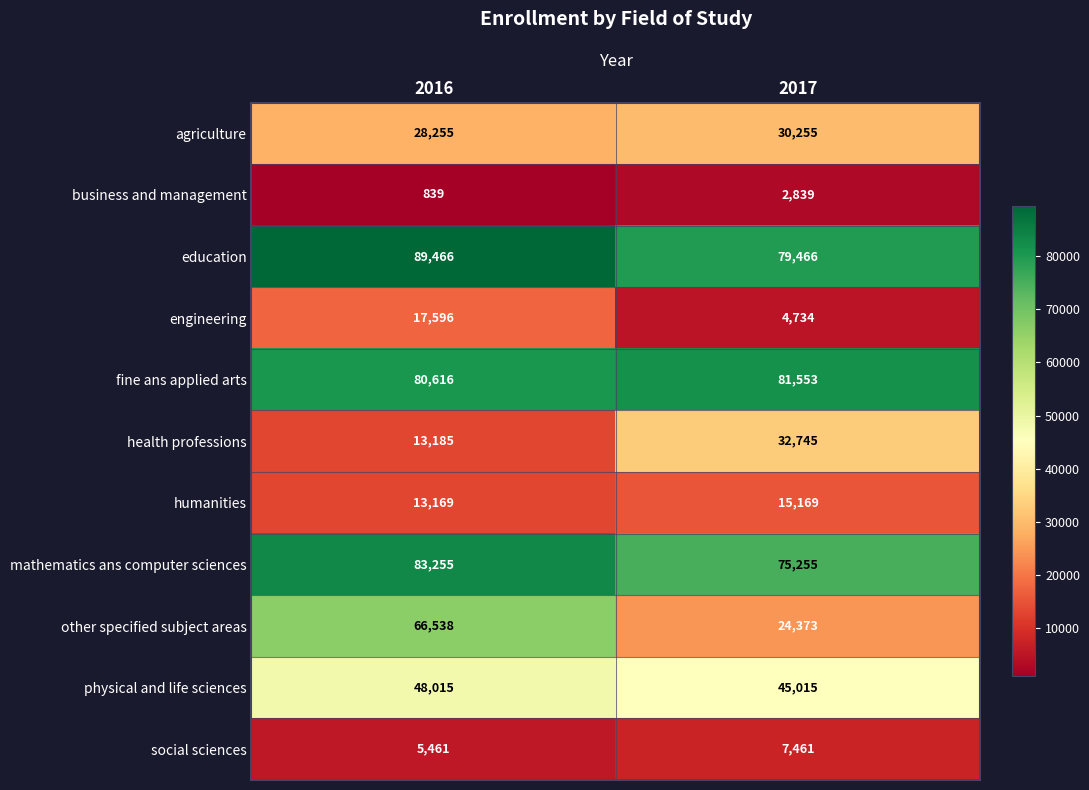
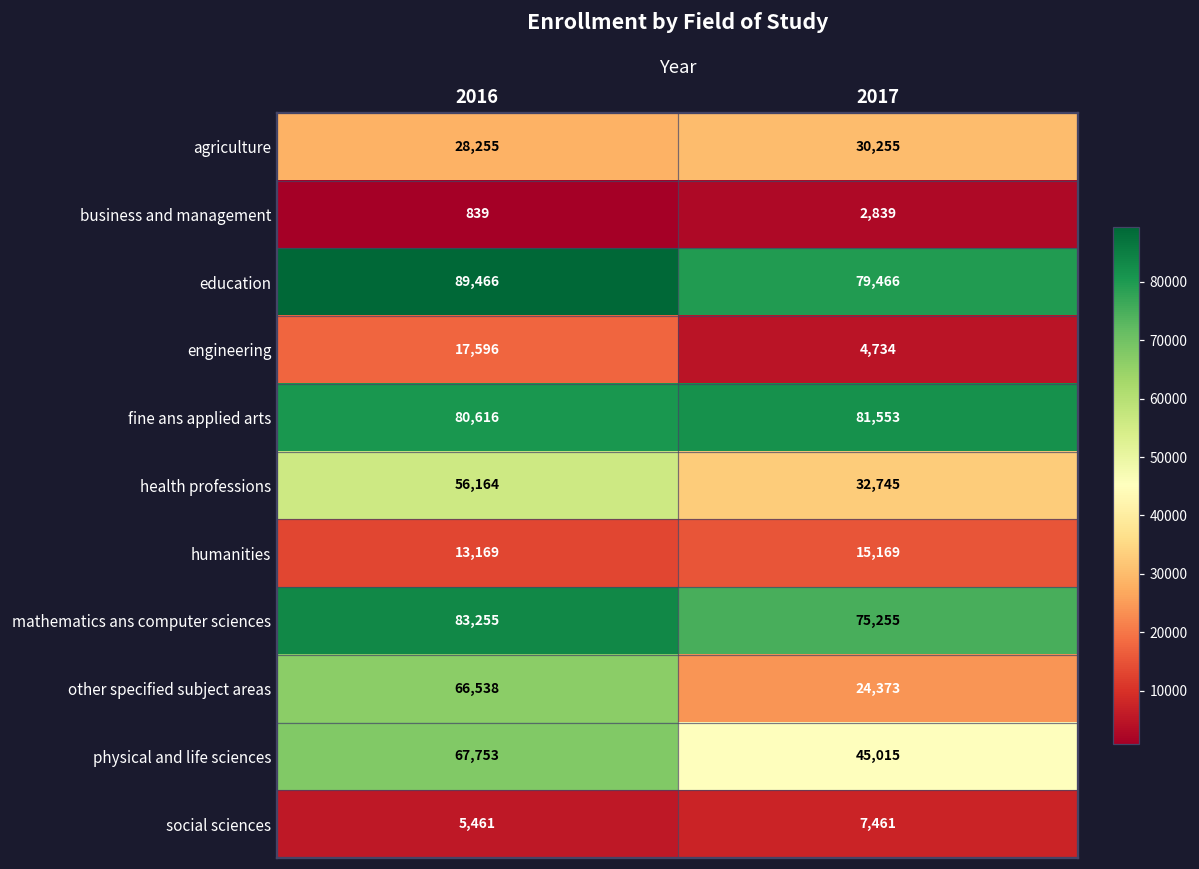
  {
    "agriculture": {
      "2016": "28,255",
      "2017": "30,255"
    },
    "business and management": {
      "2016": "839",
      "2017": "2,839"
    },
    "education": {
      "2016": "89,466",
      "2017": "79,466"
    },
    "engineering": {
      "2016": "17,596",
      "2017": "4,734"
    },
    "fine ans applied arts": {
      "2016": "80,616",
      "2017": "81,553"
    },
    "health professions": {
-     "2016": "13,185",
+     "2016": "56,164",
      "2017": "32,745"
    },
    "humanities": {
      "2016": "13,169",
      "2017": "15,169"
    },
    "mathematics ans computer sciences": {
      "2016": "83,255",
      "2017": "75,255"
    },
    "other specified subject areas": {
      "2016": "66,538",
      "2017": "24,373"
    },
    "physical and life sciences": {
-     "2016": "48,015",
+     "2016": "67,753",
      "2017": "45,015"
    },
    "social sciences": {
      "2016": "5,461",
      "2017": "7,461"
    }
  }
